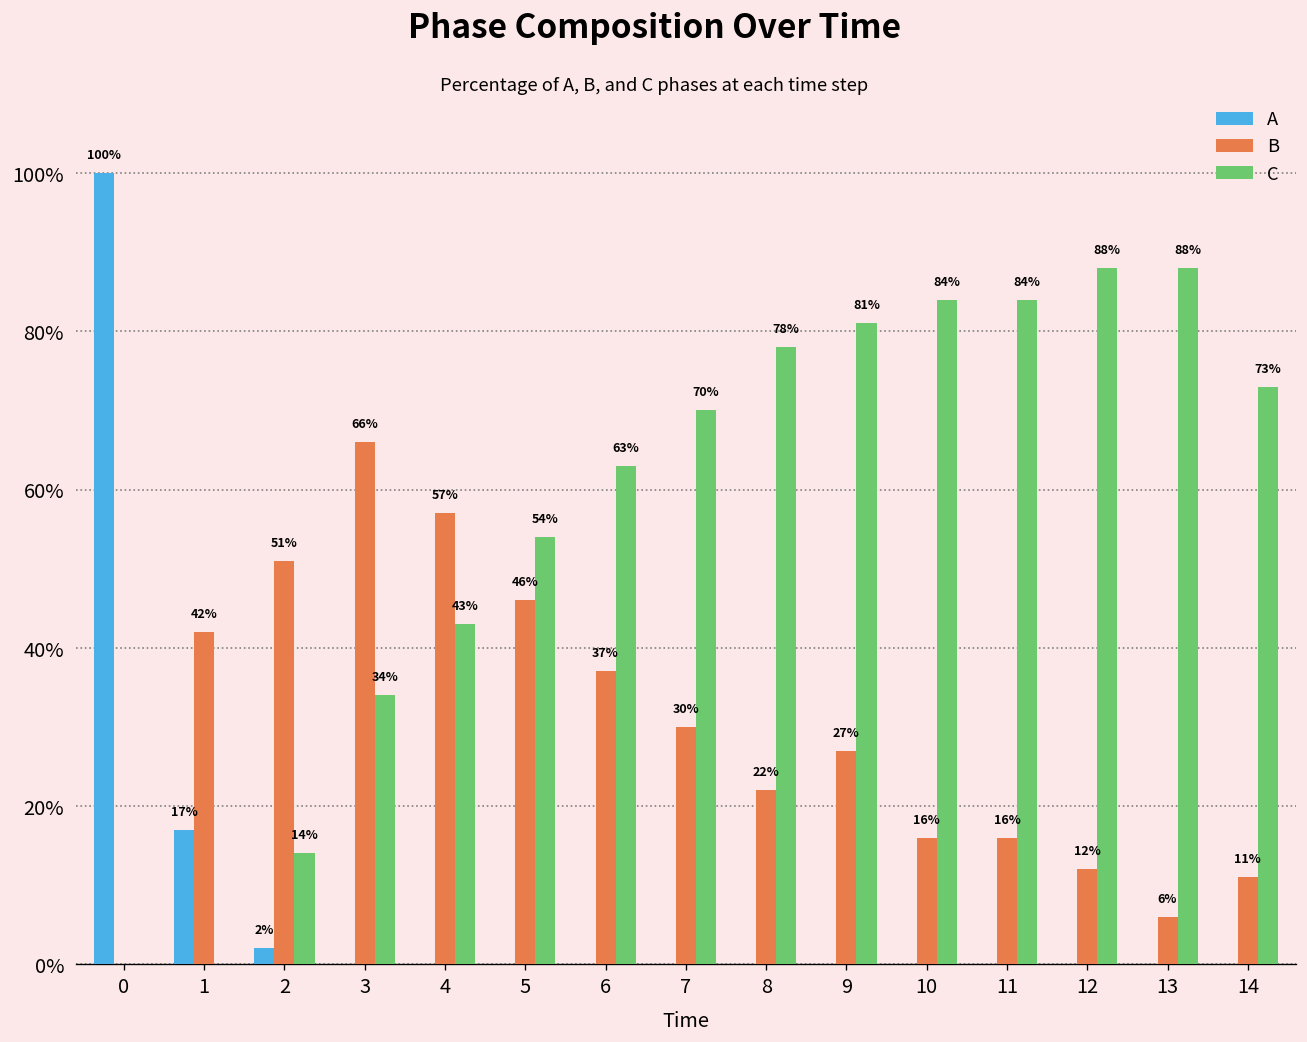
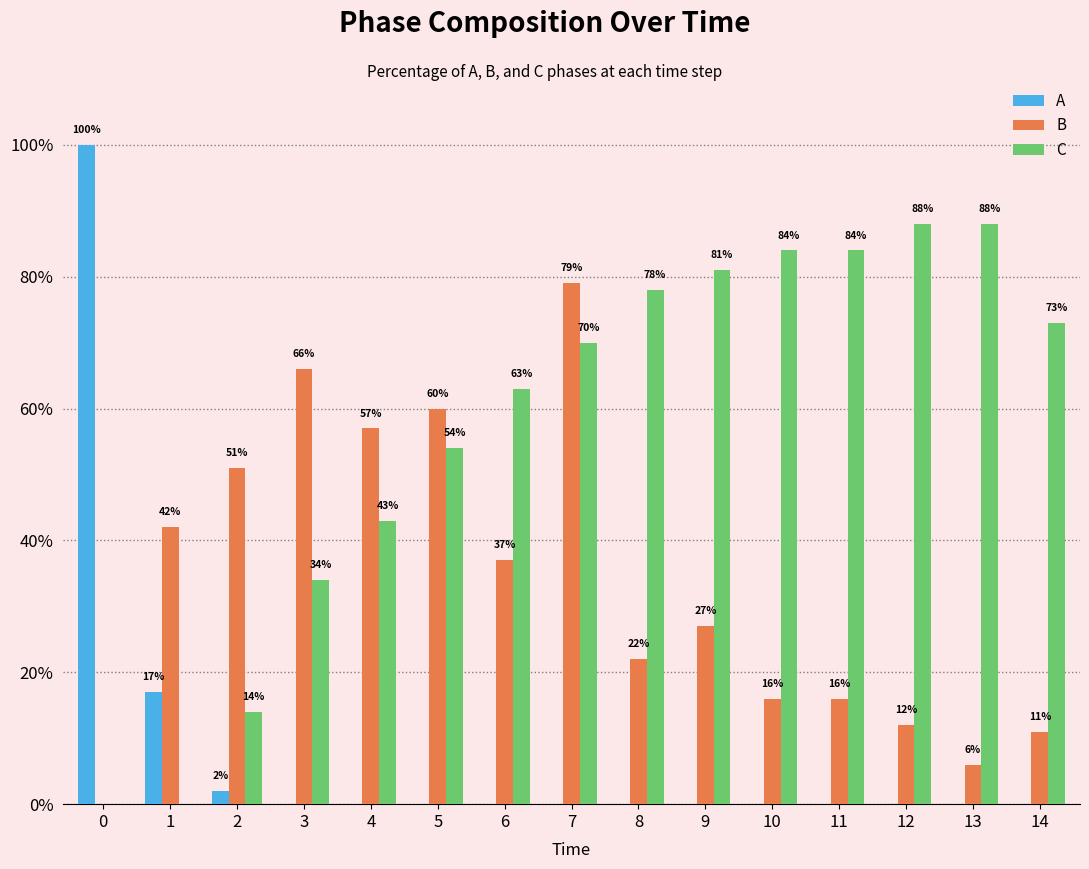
  {
    "A": {
      "0": "100%",
      "1": "17%",
      "2": "2%"
    },
    "B": {
      "1": "42%",
      "2": "51%",
      "3": "66%",
      "4": "57%",
-     "5": "46%",
+     "5": "60%",
      "6": "37%",
-     "7": "30%",
+     "7": "79%",
      "8": "22%",
      "9": "27%",
      "10": "16%",
      "11": "16%",
      "12": "12%",
      "13": "6%",
      "14": "11%"
    },
    "C": {
      "2": "14%",
      "3": "34%",
      "4": "43%",
      "5": "54%",
      "6": "63%",
      "7": "70%",
      "8": "78%",
      "9": "81%",
      "10": "84%",
      "11": "84%",
      "12": "88%",
      "13": "88%",
      "14": "73%"
    }
  }
